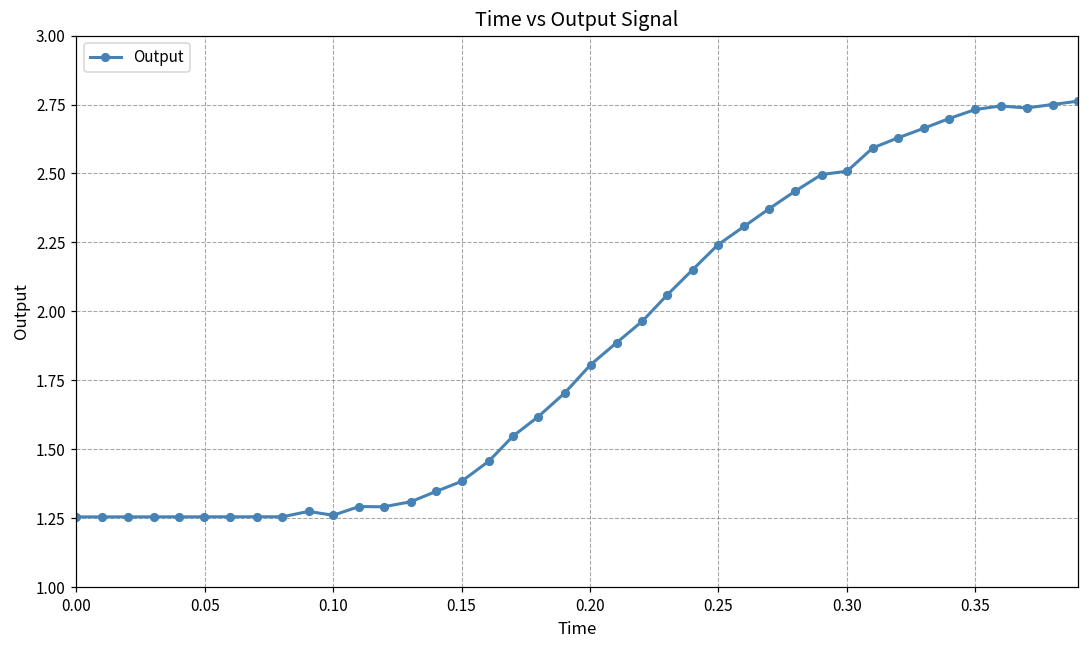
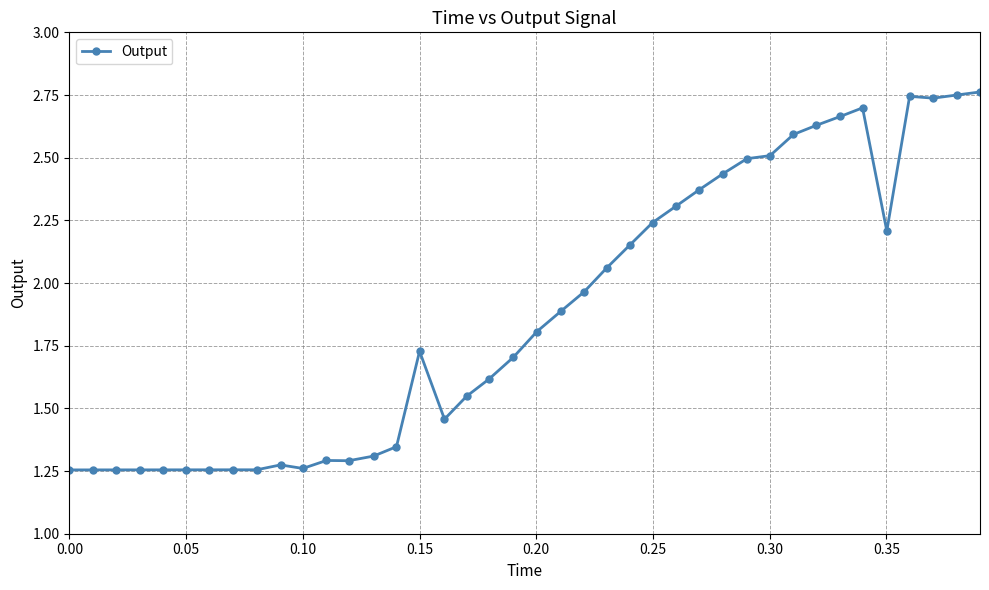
  {
    "0.00": 1.25,
    "0.05": 1.25,
    "0.10": 1.26,
-   "0.15": 1.38,
+   "0.15": 1.73,
    "0.30": 2.51,
-   "0.35": 2.73
+   "0.35": 2.21
  }
